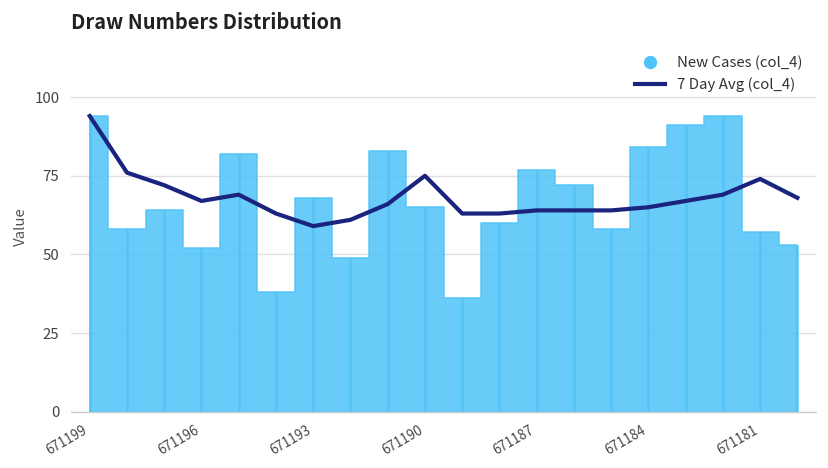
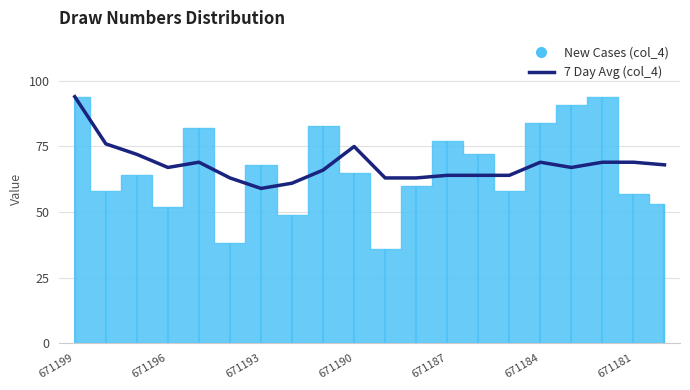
  {
    "7 Day Avg (col_4)": {
      "671196": 67,
      "671193": 59,
      "671190": 75,
      "671187": 64,
-     "671184": 65,
-     "671181": 74
+     "671184": 69,
+     "671181": 69
    }
  }
